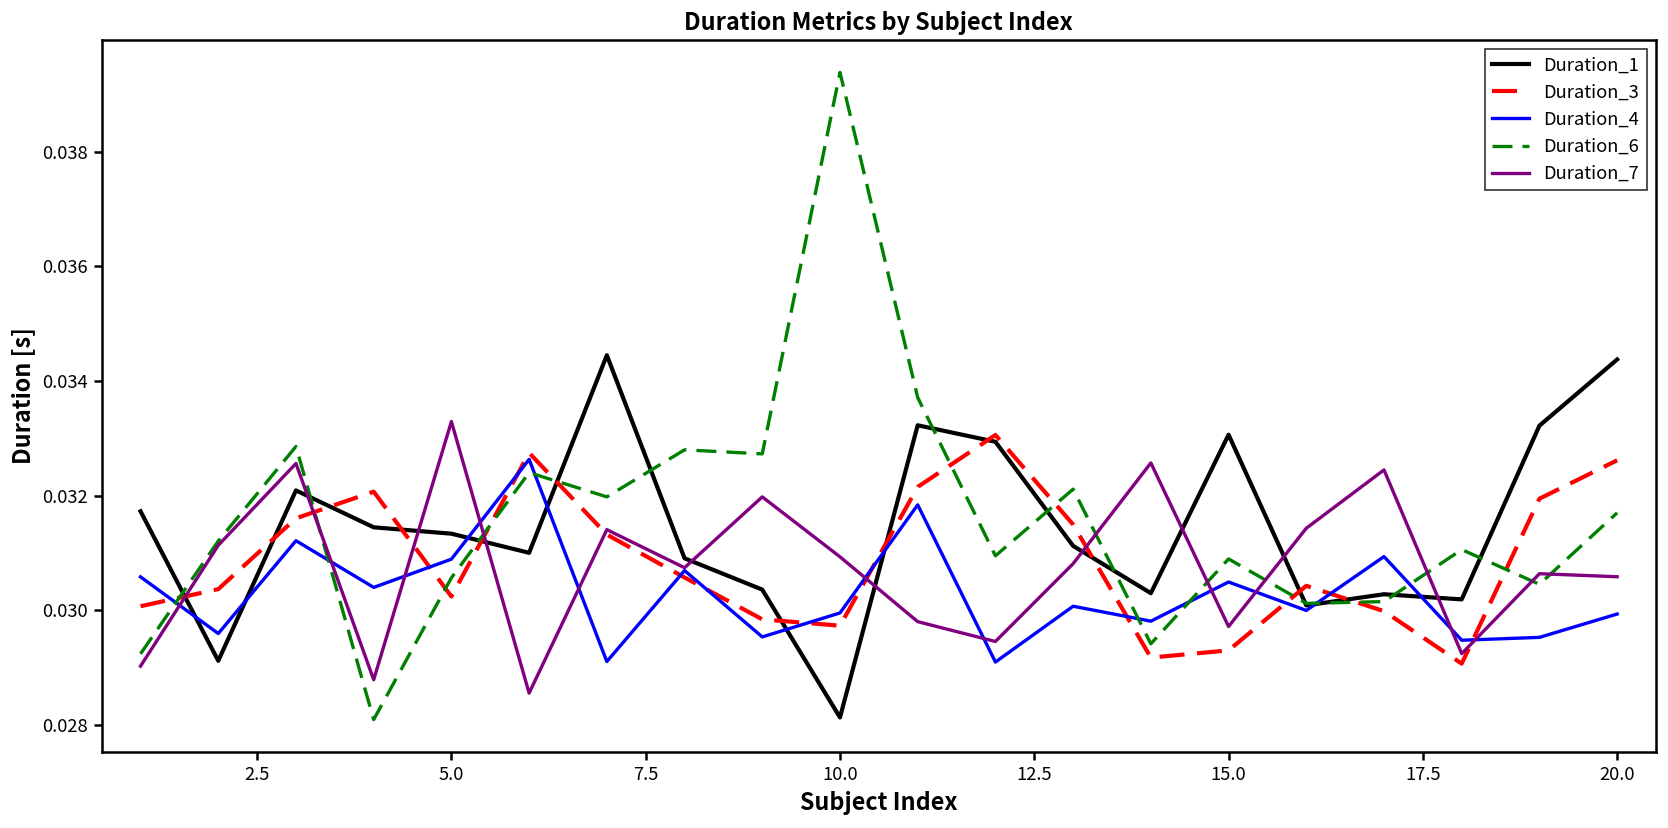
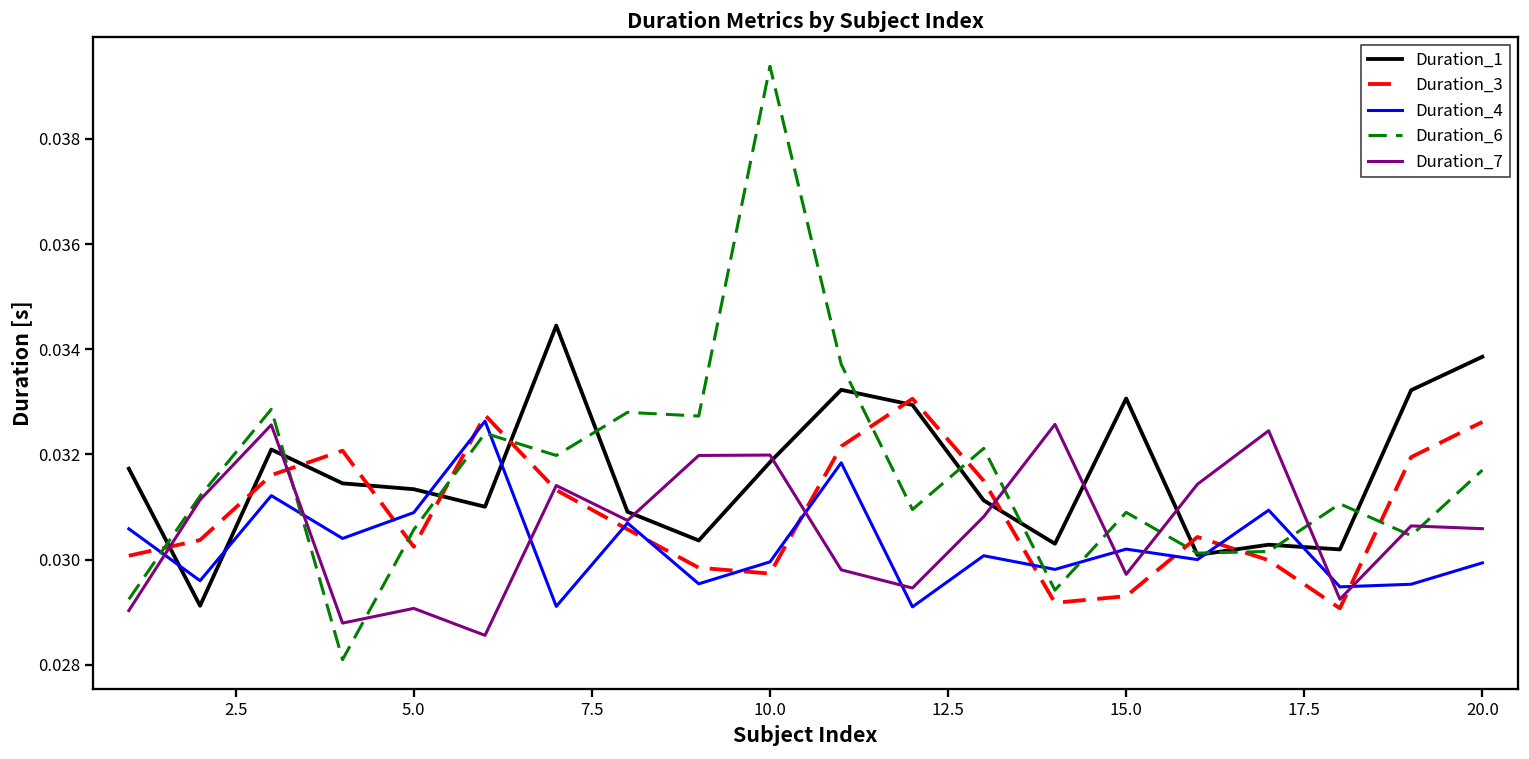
  {
    "Duration_1": {
      "5.0": 0.0313,
-     "10.0": 0.0281,
+     "10.0": 0.0319,
      "15.0": 0.0331,
-     "20.0": 0.0344
+     "20.0": 0.0339
    },
    "Duration_3": {
      "5.0": 0.0302,
      "10.0": 0.0297,
      "15.0": 0.0293,
      "20.0": 0.0326
    },
    "Duration_4": {
      "5.0": 0.0309,
      "10.0": 0.0300,
-     "15.0": 0.0305,
+     "15.0": 0.0302,
      "20.0": 0.0299
    },
    "Duration_6": {
      "5.0": 0.0306,
      "10.0": 0.0394,
      "15.0": 0.0309,
      "20.0": 0.0317
    },
    "Duration_7": {
-     "5.0": 0.0333,
-     "10.0": 0.0309,
+     "5.0": 0.0291,
+     "10.0": 0.0320,
      "15.0": 0.0297,
      "20.0": 0.0306
    }
  }
